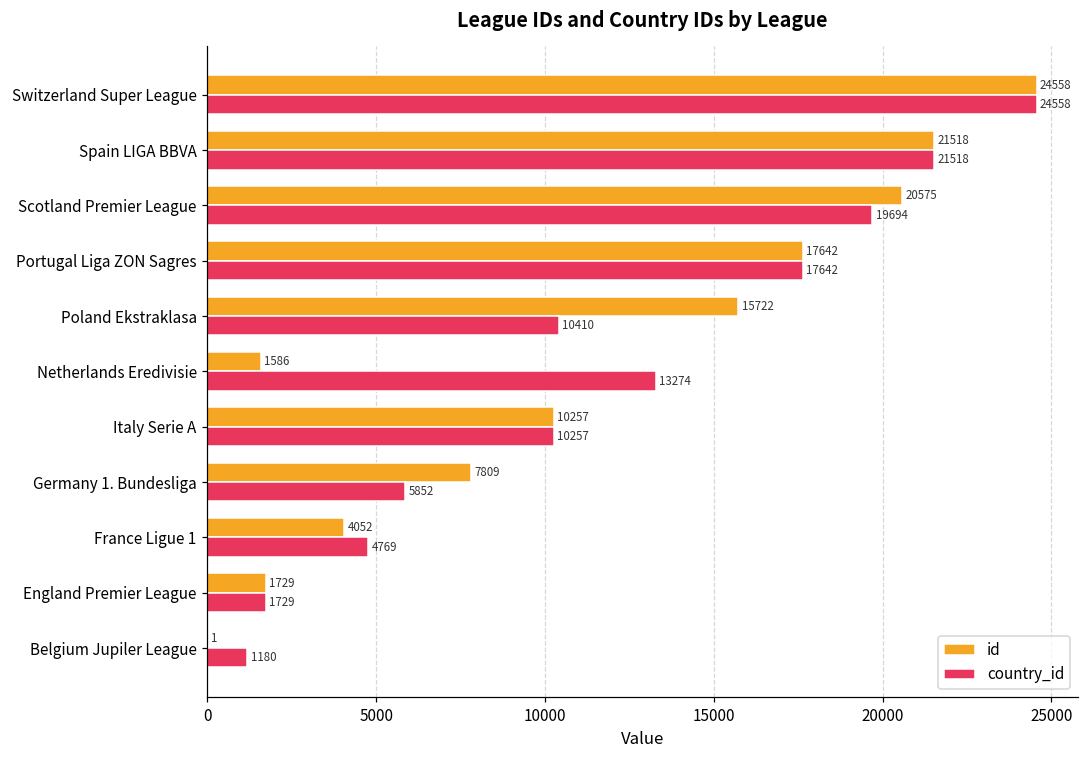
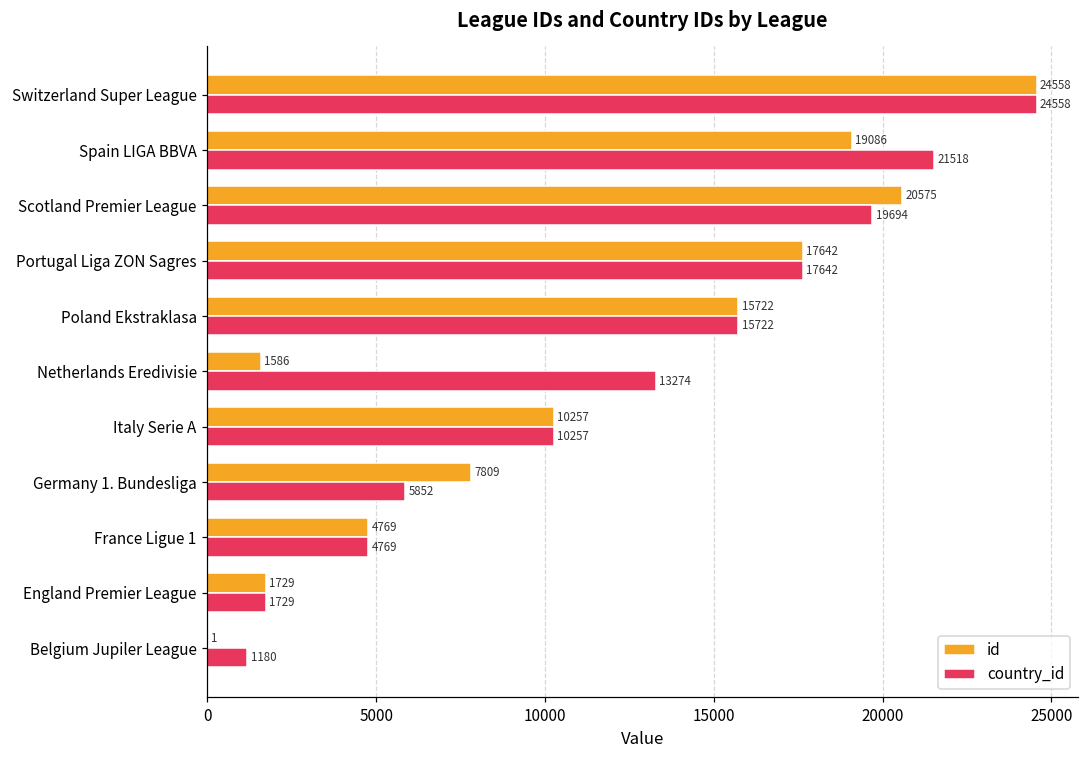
  {
    "id": {
      "Switzerland Super League": 24558,
-     "Spain LIGA BBVA": 21518,
+     "Spain LIGA BBVA": 19086,
      "Scotland Premier League": 20575,
      "Portugal Liga ZON Sagres": 17642,
      "Poland Ekstraklasa": 15722,
      "Netherlands Eredivisie": 1586,
      "Italy Serie A": 10257,
      "Germany 1. Bundesliga": 7809,
-     "France Ligue 1": 4052,
+     "France Ligue 1": 4769,
      "England Premier League": 1729,
      "Belgium Jupiler League": 1
    },
    "country_id": {
      "Switzerland Super League": 24558,
      "Spain LIGA BBVA": 21518,
      "Scotland Premier League": 19694,
      "Portugal Liga ZON Sagres": 17642,
-     "Poland Ekstraklasa": 10410,
+     "Poland Ekstraklasa": 15722,
      "Netherlands Eredivisie": 13274,
      "Italy Serie A": 10257,
      "Germany 1. Bundesliga": 5852,
      "France Ligue 1": 4769,
      "England Premier League": 1729,
      "Belgium Jupiler League": 1180
    }
  }
